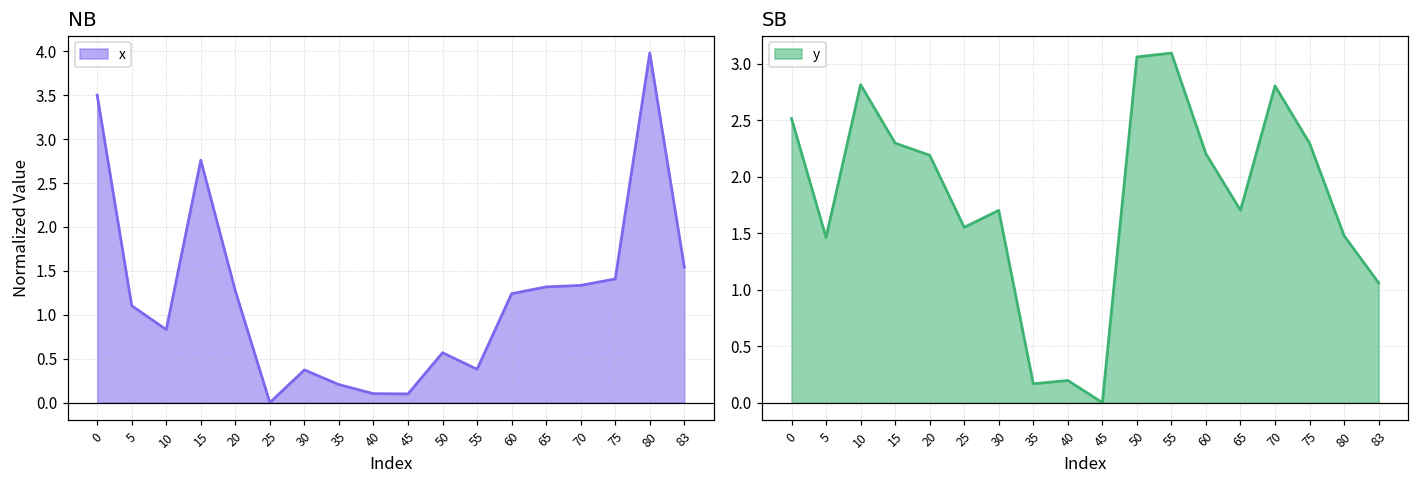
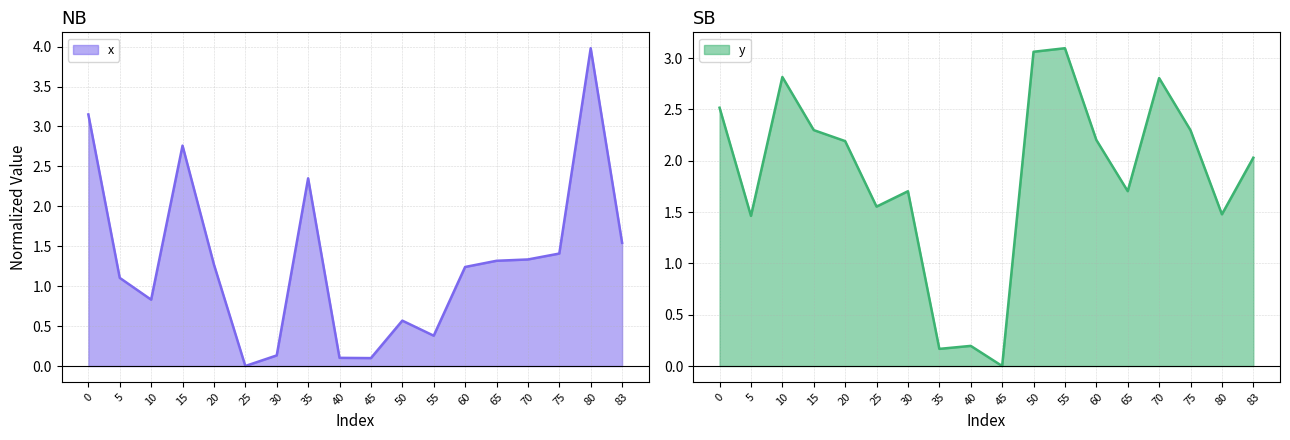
  {
    "NB": {
-     "0": 3.5,
+     "0": 3.2,
      "5": 1.1,
      "10": 0.8,
      "15": 2.8,
      "20": 1.3,
      "25": 0.0,
-     "30": 0.4,
-     "35": 0.2,
+     "30": 0.1,
+     "35": 2.4,
      "40": 0.1,
      "45": 0.1,
      "50": 0.6,
      "55": 0.4,
      "60": 1.2,
      "65": 1.3,
      "70": 1.3,
      "75": 1.4,
      "80": 4.0,
      "83": 1.5
    },
    "SB": {
      "0": 2.52,
      "5": 1.46,
      "10": 2.82,
      "15": 2.30,
      "20": 2.19,
      "25": 1.55,
      "30": 1.70,
      "35": 0.17,
      "40": 0.20,
      "45": 0.00,
      "50": 3.06,
      "55": 3.10,
      "60": 2.20,
      "65": 1.70,
      "70": 2.80,
      "75": 2.30,
      "80": 1.48,
-     "83": 1.06
+     "83": 2.03
    }
  }
